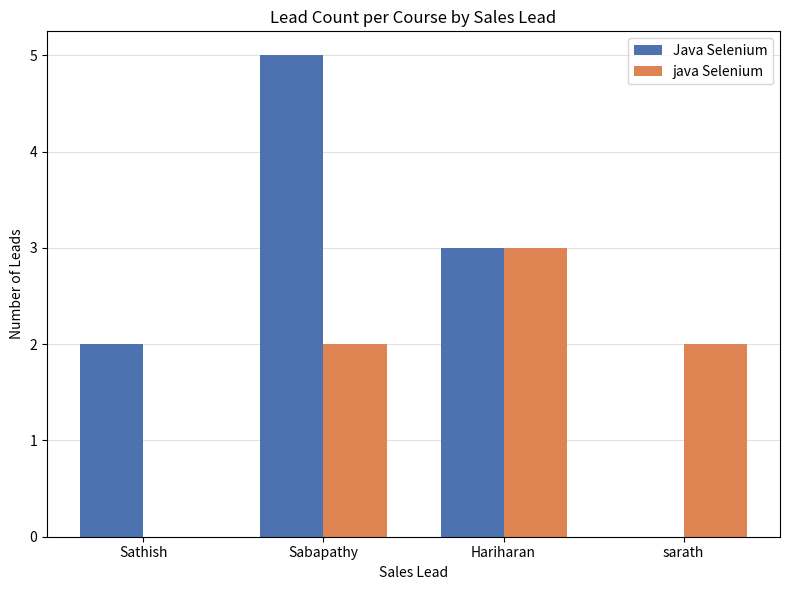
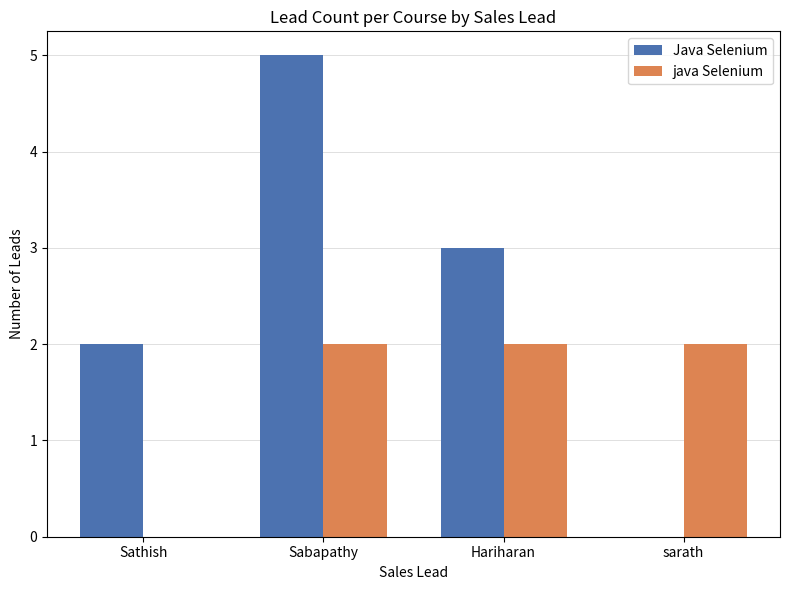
  {
    "Java Selenium": {
      "Sathish": 2,
      "Sabapathy": 5,
      "Hariharan": 3,
      "sarath": 0
    },
    "java Selenium": {
      "Sathish": 0,
      "Sabapathy": 2,
-     "Hariharan": 3,
+     "Hariharan": 2,
      "sarath": 2
    }
  }
